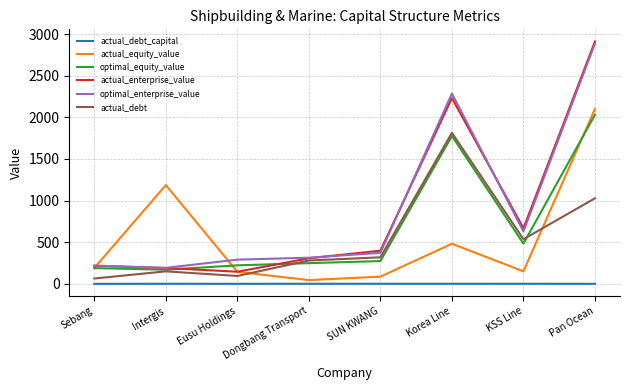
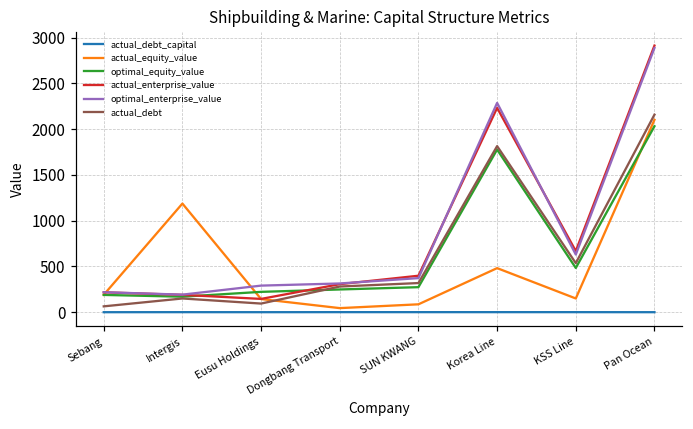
  {
    "actual_debt_capital": {
      "Sebang": 0,
      "Intergis": 0,
      "Eusu Holdings": 0,
      "Dongbang Transport": 0,
      "SUN KWANG": 0,
      "Korea Line": 0,
      "KSS Line": 0,
      "Pan Ocean": 0
    },
    "actual_equity_value": {
      "Intergis": 1200,
      "Dongbang Transport": 0,
      "SUN KWANG": 100,
      "Korea Line": 500,
      "KSS Line": 200,
      "Pan Ocean": 2100
    },
    "optimal_equity_value": {
      "Eusu Holdings": 200,
      "Dongbang Transport": 200,
      "SUN KWANG": 300,
      "Korea Line": 1800,
      "KSS Line": 500,
      "Pan Ocean": 2000
    },
    "actual_enterprise_value": {
      "Korea Line": 2200,
      "KSS Line": 700
    },
    "optimal_enterprise_value": {
      "Eusu Holdings": 300,
      "Korea Line": 2300,
      "KSS Line": 600
    },
    "actual_debt": {
      "Sebang": 100,
      "Eusu Holdings": 100,
      "SUN KWANG": 300,
      "Korea Line": 1800,
      "KSS Line": 500,
-     "Pan Ocean": 1000
+     "Pan Ocean": 2200
    }
  }
